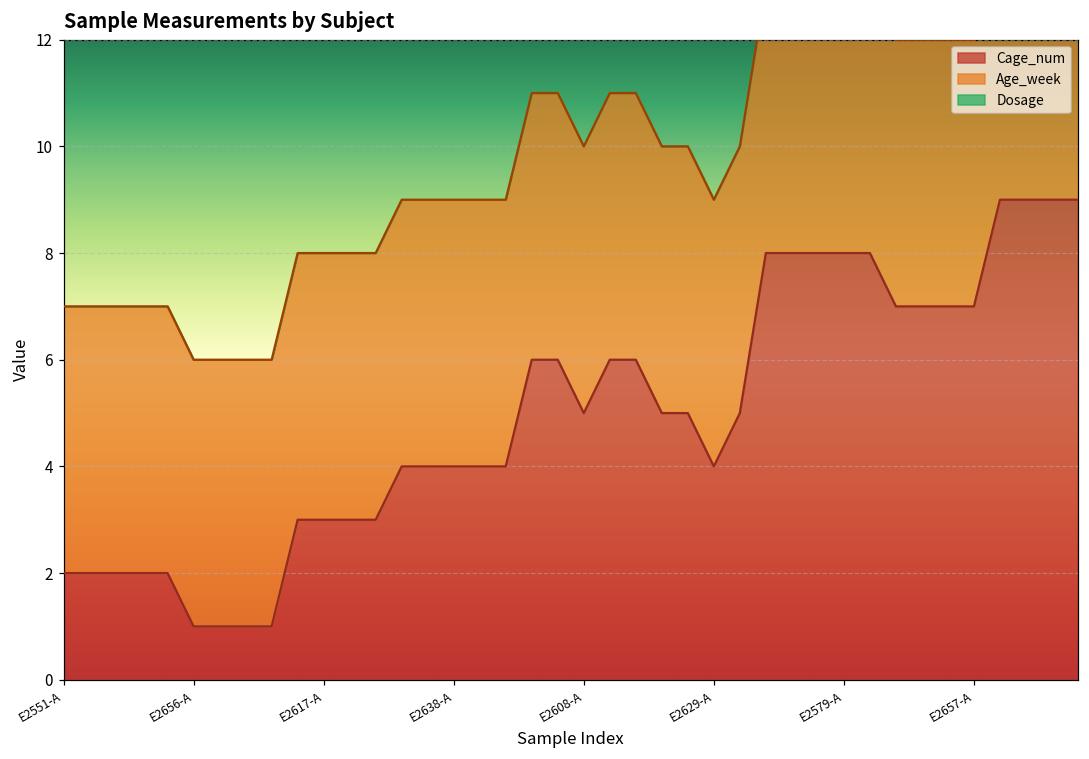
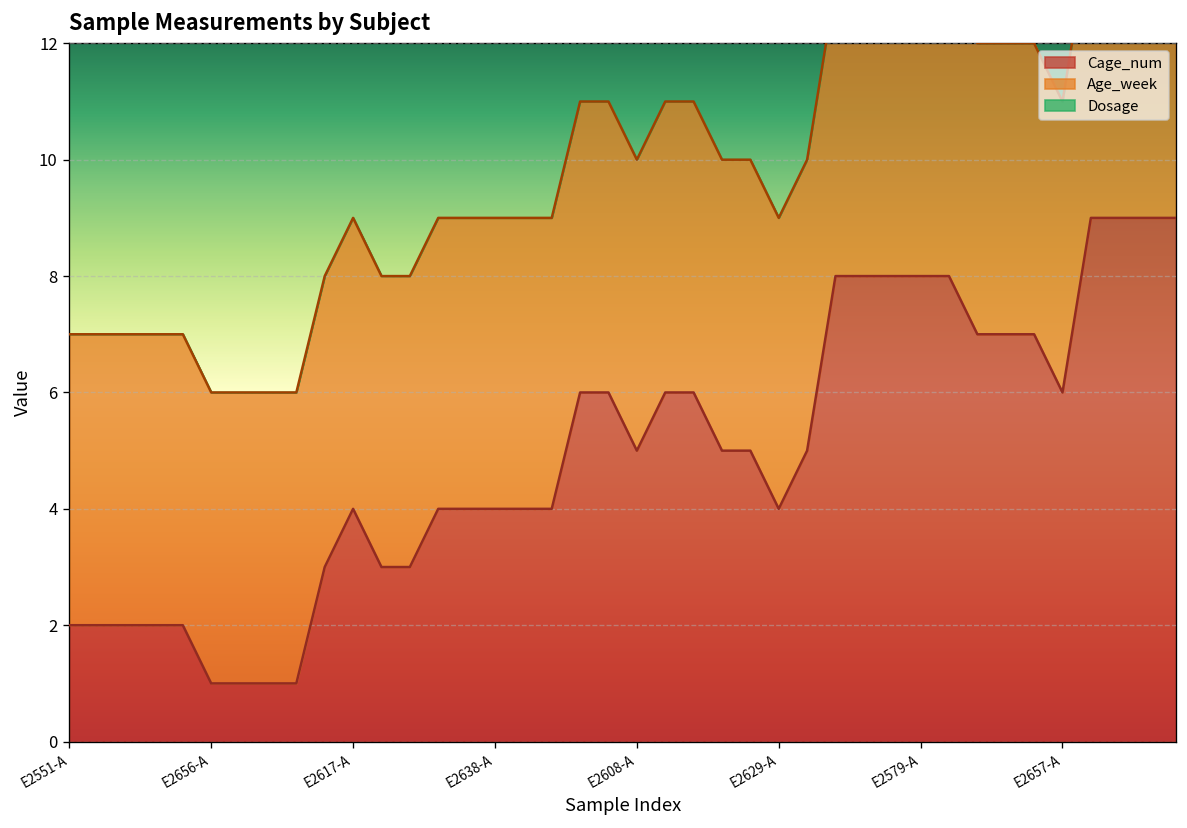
  {
    "Cage_num": {
      "E2551-A": 2,
      "E2656-A": 1,
-     "E2617-A": 3,
+     "E2617-A": 4,
      "E2638-A": 4,
      "E2608-A": 5,
      "E2629-A": 4,
      "E2579-A": 8,
-     "E2657-A": 7
+     "E2657-A": 6
    }
  }
